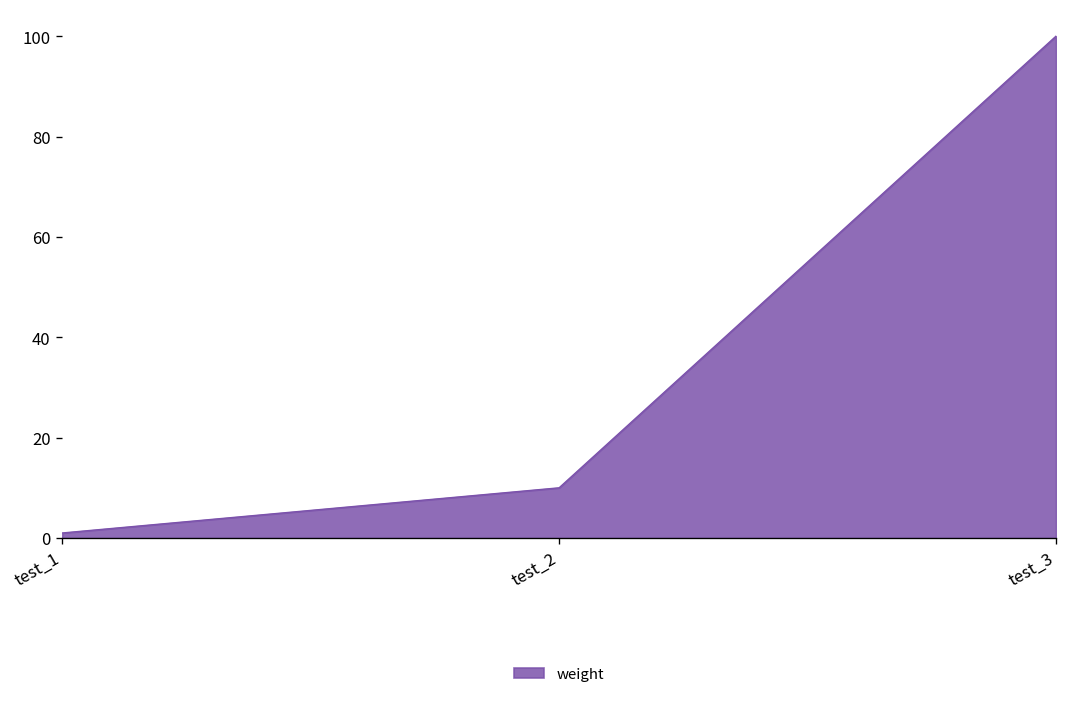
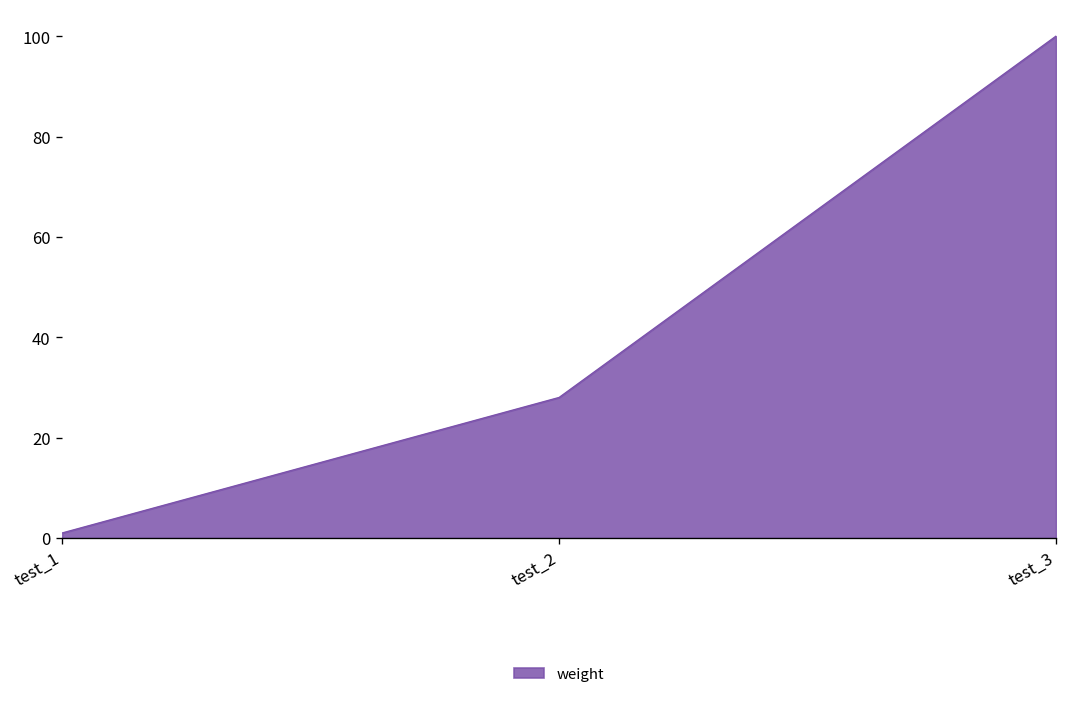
  {
    "test_1": 1,
-   "test_2": 10,
+   "test_2": 28,
    "test_3": 100
  }
